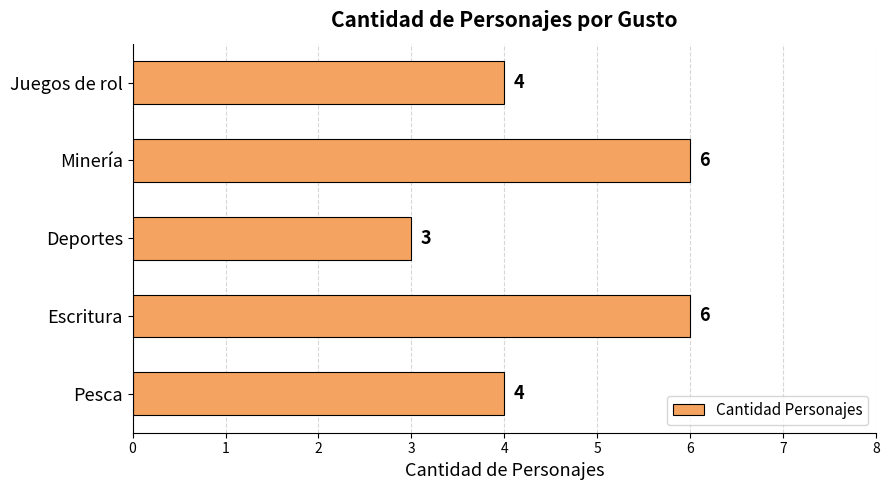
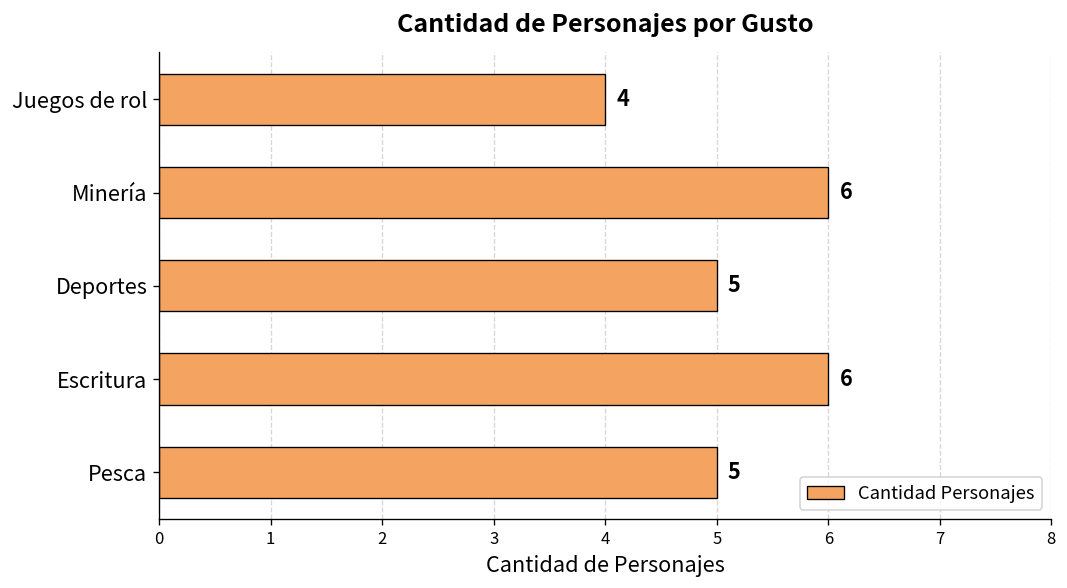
  {
    "Juegos de rol": 4,
    "Minería": 6,
-   "Deportes": 3,
+   "Deportes": 5,
    "Escritura": 6,
-   "Pesca": 4
+   "Pesca": 5
  }
